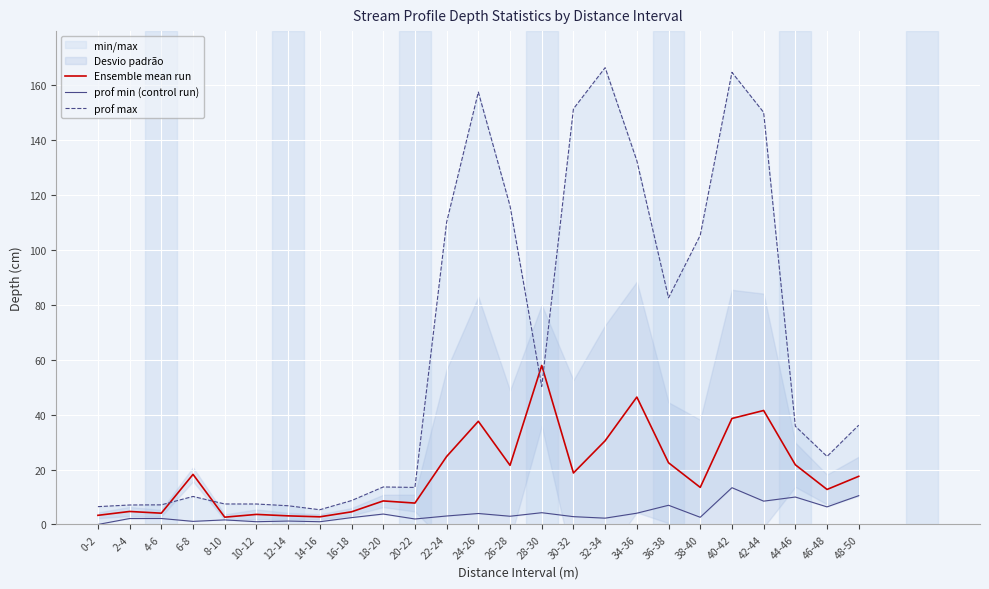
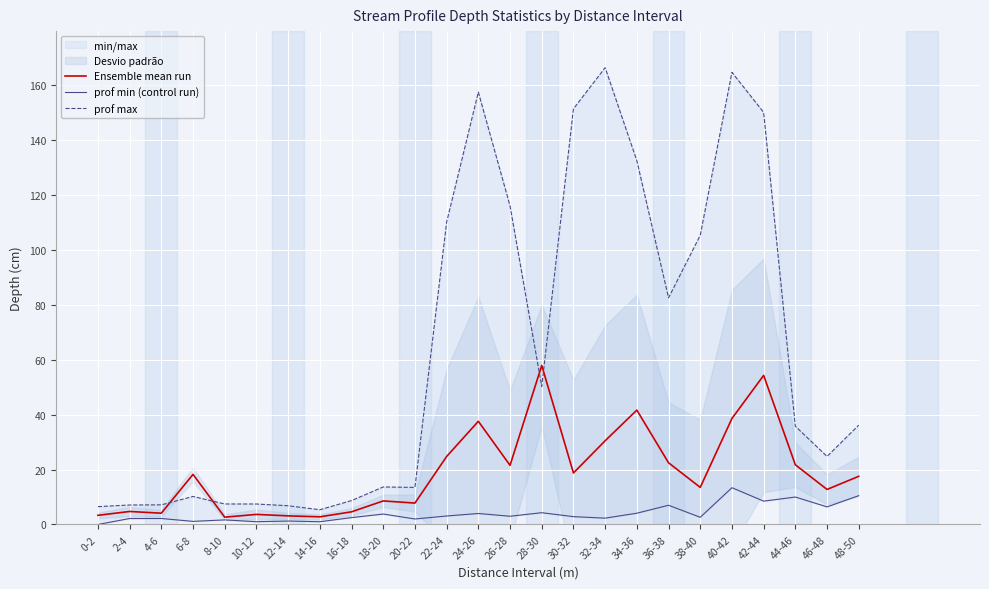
  {
    "Ensemble mean run": {
      "0-2": 3,
      "2-4": 5,
      "4-6": 4,
      "6-8": 18,
      "8-10": 3,
      "10-12": 4,
      "12-14": 3,
      "16-18": 5,
      "18-20": 9,
      "20-22": 8,
      "22-24": 25,
      "24-26": 38,
      "26-28": 22,
      "28-30": 58,
      "30-32": 19,
      "32-34": 31,
-     "34-36": 46,
+     "34-36": 42,
      "36-38": 22,
      "38-40": 14,
      "40-42": 39,
-     "42-44": 42,
+     "42-44": 54,
      "44-46": 22,
      "46-48": 13,
      "48-50": 18
    },
    "prof min (control run)": {
      "0-2": 0,
      "2-4": 2,
      "4-6": 2,
      "6-8": 1,
      "8-10": 2,
      "10-12": 1,
      "12-14": 1,
      "14-16": 1,
      "16-18": 3,
      "18-20": 4,
      "20-22": 2,
      "22-24": 3,
      "24-26": 4,
      "26-28": 3,
      "28-30": 4,
      "30-32": 3,
      "32-34": 2,
      "34-36": 4,
      "36-38": 7,
      "38-40": 3,
      "40-42": 13,
      "42-44": 9,
      "44-46": 10,
      "46-48": 6,
      "48-50": 11
    }
  }
